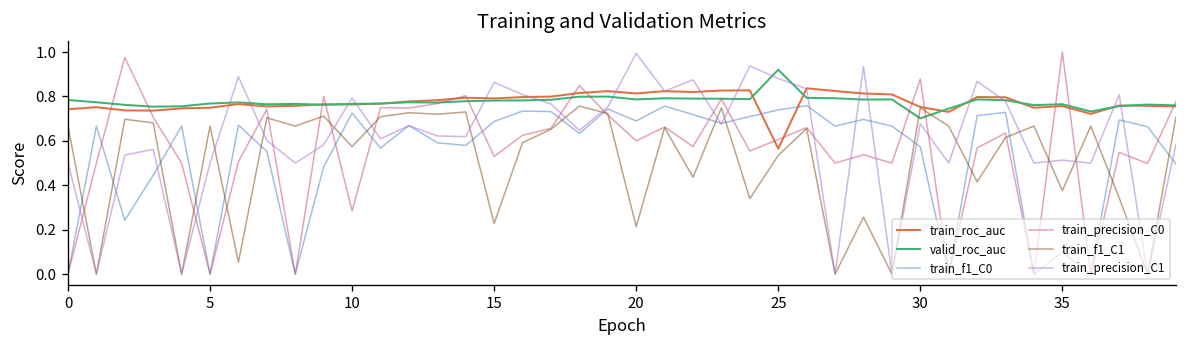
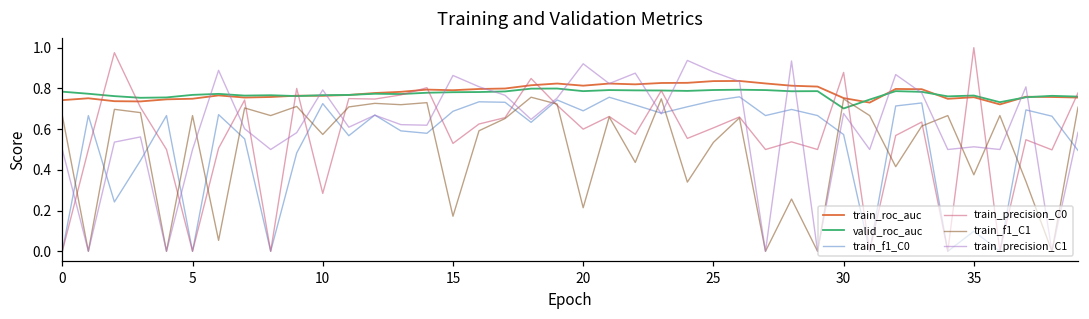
  {
    "train_roc_auc": {
      "0": 0.74,
      "5": 0.75,
      "20": 0.81,
-     "25": 0.57
+     "25": 0.84
    },
    "valid_roc_auc": {
      "0": 0.78,
      "5": 0.77,
      "20": 0.79,
-     "25": 0.92,
+     "25": 0.79,
      "30": 0.70
    },
    "train_f1_C0": {
      "10": 0.73,
      "15": 0.69,
      "20": 0.69,
      "25": 0.74,
      "30": 0.57
    },
    "train_precision_C0": {
      "10": 0.28,
      "15": 0.53,
      "20": 0.60,
      "25": 0.61,
      "30": 0.88,
      "35": 1.00
    },
    "train_f1_C1": {
      "0": 0.67,
      "5": 0.67,
      "10": 0.57,
-     "15": 0.23,
+     "15": 0.17,
      "20": 0.21,
      "25": 0.53,
      "35": 0.38
    },
    "train_precision_C1": {
      "0": 0.50,
      "5": 0.50,
      "10": 0.79,
      "15": 0.86,
-     "20": 0.99,
+     "20": 0.92,
      "25": 0.88,
      "30": 0.68,
      "35": 0.51
    }
  }
